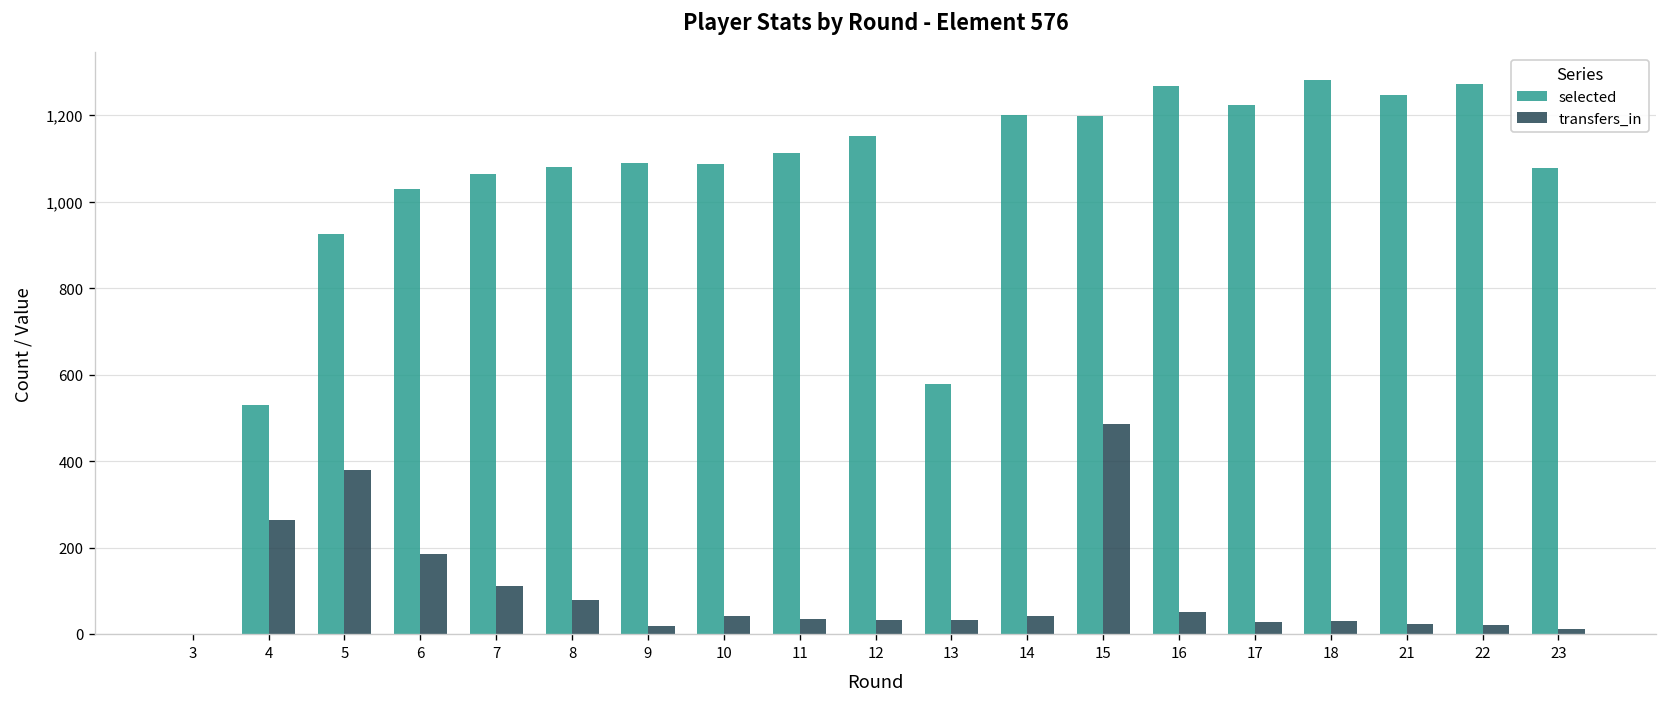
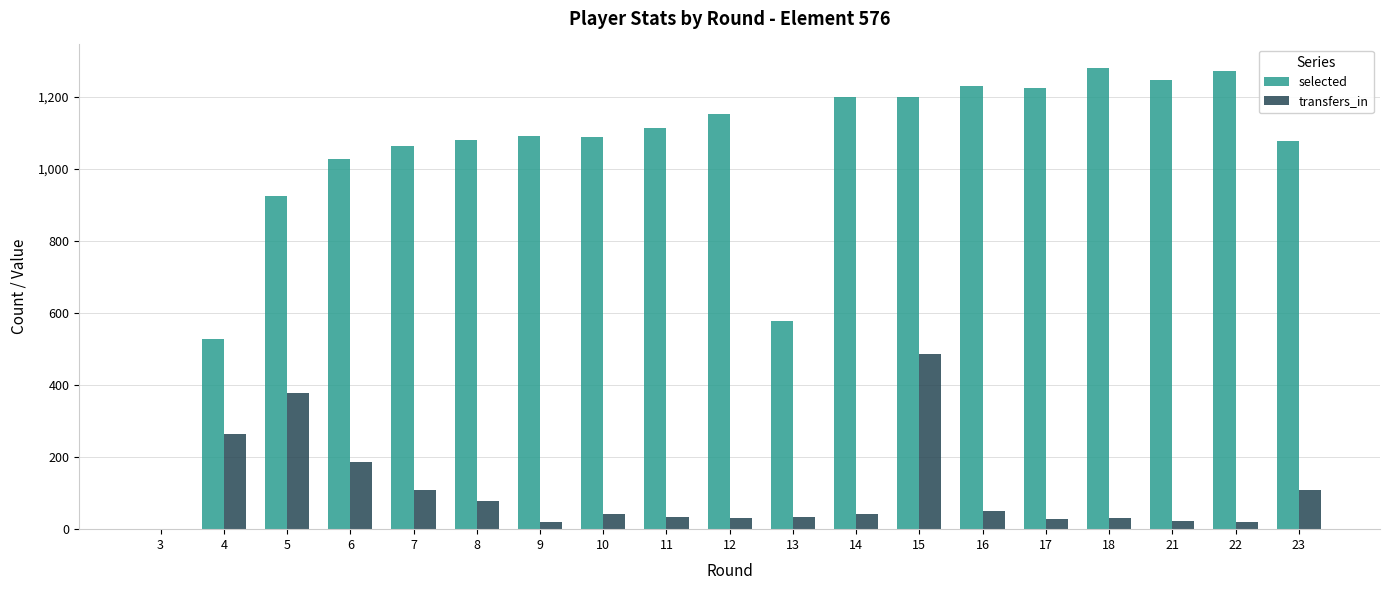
  {
    "selected": {
      "3": "0",
      "4": "530",
      "5": "920",
      "6": "1,030",
      "7": "1,060",
      "8": "1,080",
      "9": "1,090",
      "10": "1,090",
      "11": "1,110",
      "12": "1,150",
      "13": "580",
      "14": "1,200",
      "15": "1,200",
-     "16": "1,270",
+     "16": "1,230",
      "17": "1,220",
      "18": "1,280",
      "21": "1,250",
      "22": "1,270",
      "23": "1,080"
    },
    "transfers_in": {
      "3": "0",
      "4": "260",
      "5": "380",
      "6": "190",
      "7": "110",
      "8": "80",
      "9": "20",
      "10": "40",
      "11": "30",
      "12": "30",
      "13": "30",
      "14": "40",
      "15": "490",
      "16": "50",
      "17": "30",
      "18": "30",
      "21": "20",
      "22": "20",
-     "23": "10"
+     "23": "110"
    }
  }
